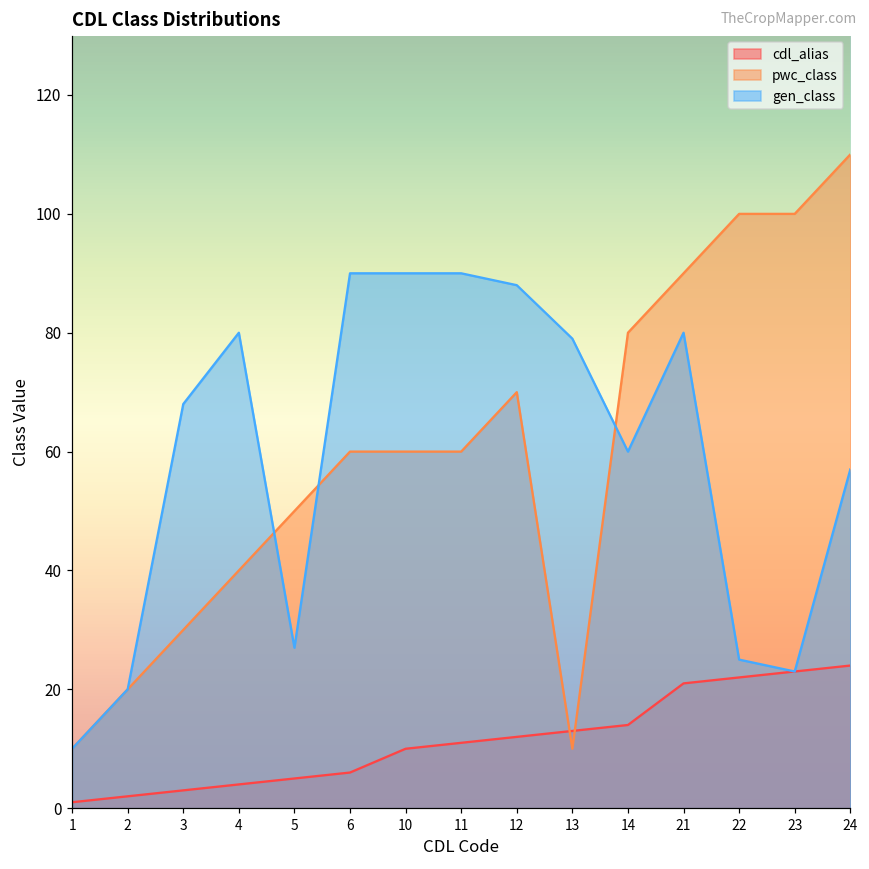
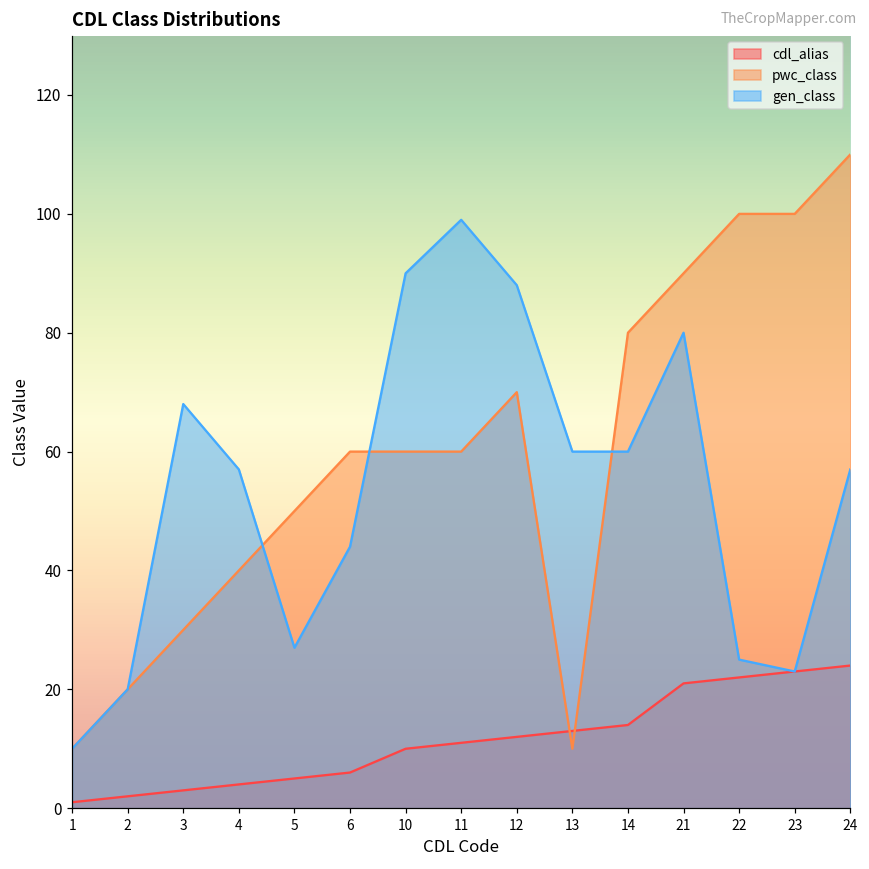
  {
    "gen_class": {
      "3": 68,
-     "4": 80,
+     "4": 57,
      "5": 27,
-     "6": 90,
+     "6": 44,
      "10": 90,
-     "11": 90,
+     "11": 99,
      "12": 88,
-     "13": 79,
+     "13": 60,
      "14": 60,
      "21": 80,
      "22": 25,
      "24": 57
    }
  }
